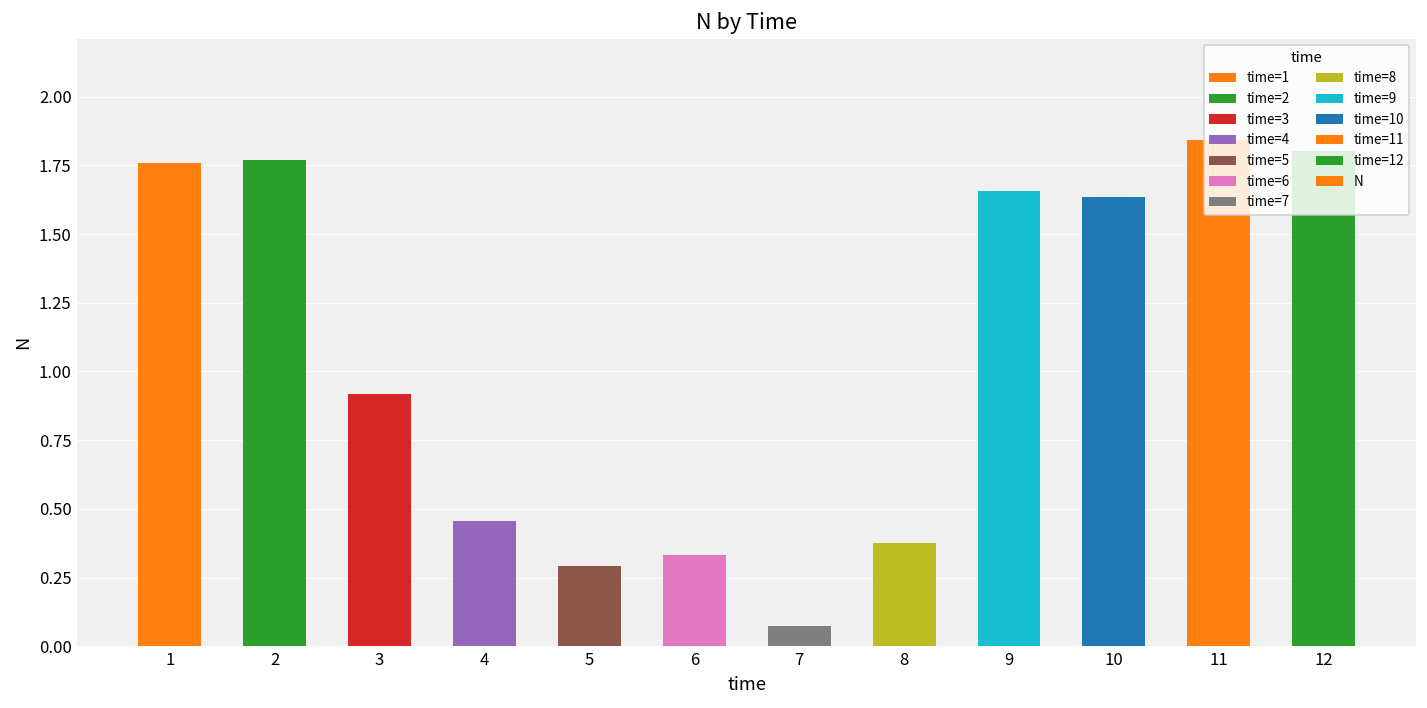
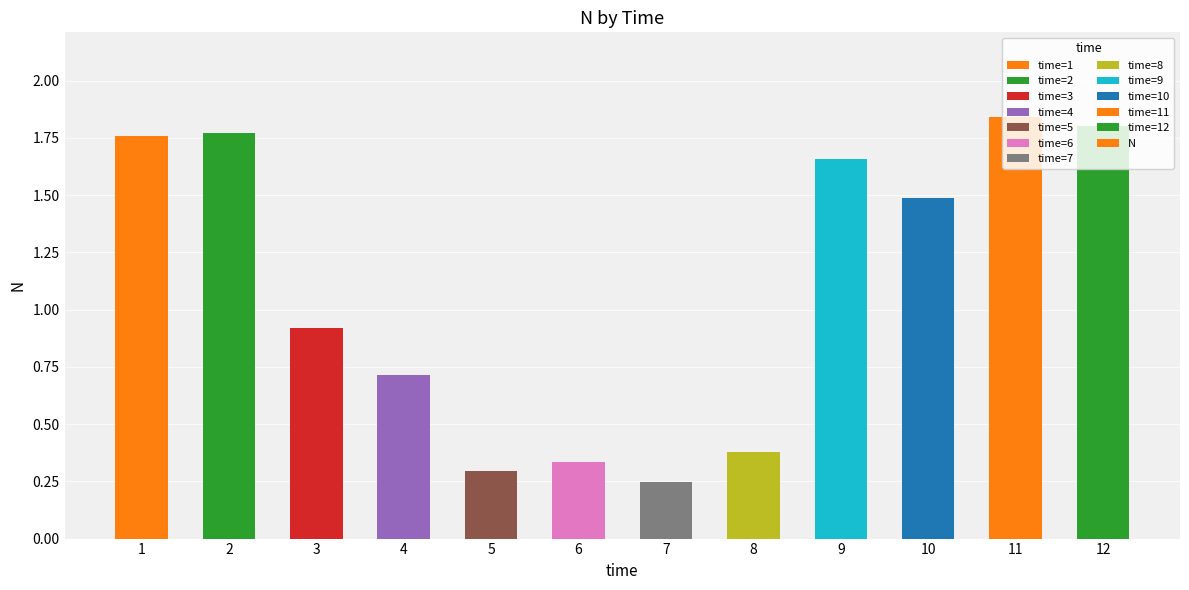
  {
    "1": 1.76,
    "2": 1.77,
    "3": 0.92,
-   "4": 0.46,
+   "4": 0.71,
    "5": 0.29,
    "6": 0.33,
-   "7": 0.08,
+   "7": 0.25,
    "8": 0.38,
    "9": 1.66,
-   "10": 1.63
+   "10": 1.49
  }
